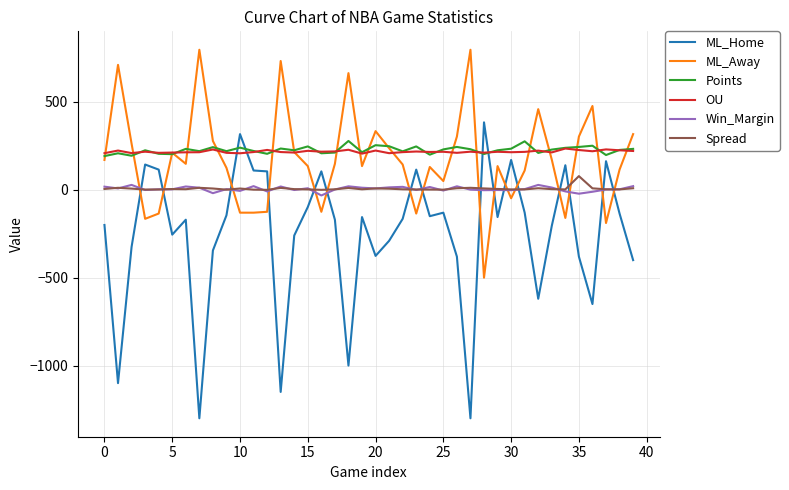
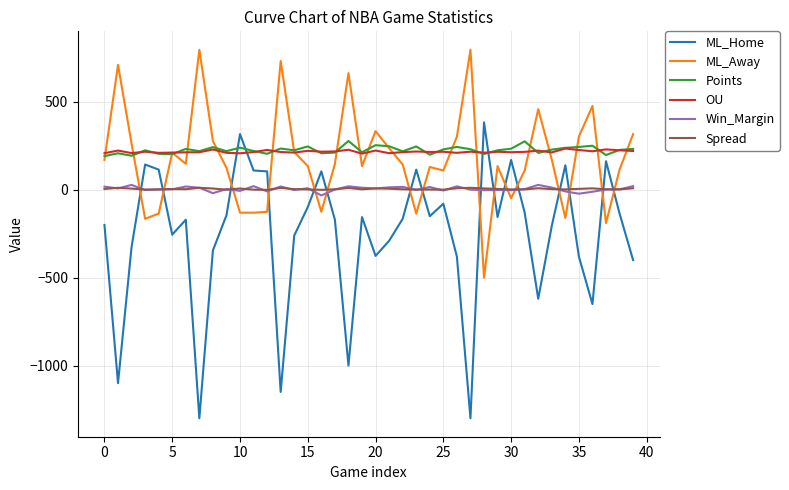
  {
    "ML_Home": {
      "0": -200,
      "5": -260,
      "10": 320,
      "15": -100,
      "20": -380,
-     "25": -130,
+     "25": -80,
      "30": 170,
      "35": -380
    },
    "ML_Away": {
      "0": 170,
      "10": -130,
      "15": 140,
      "20": 330,
-     "25": 50,
+     "25": 110,
      "30": -50,
      "35": 300
    },
    "Points": {
      "0": 190,
      "10": 240,
      "15": 250,
      "20": 250,
      "30": 230,
      "35": 240
    },
    "OU": {
      "0": 210,
      "10": 210,
      "15": 220,
      "20": 220,
      "30": 210,
      "35": 230
    },
    "Win_Margin": {
      "35": -20
    },
    "Spread": {
-     "35": 80
+     "35": 10
    }
  }
